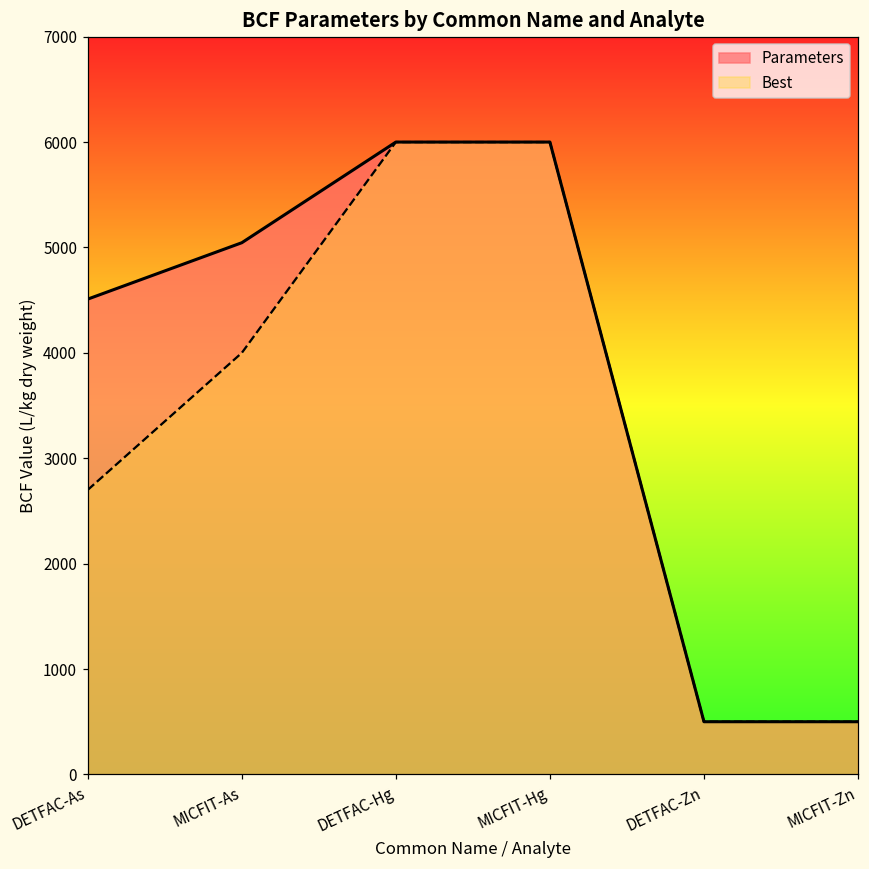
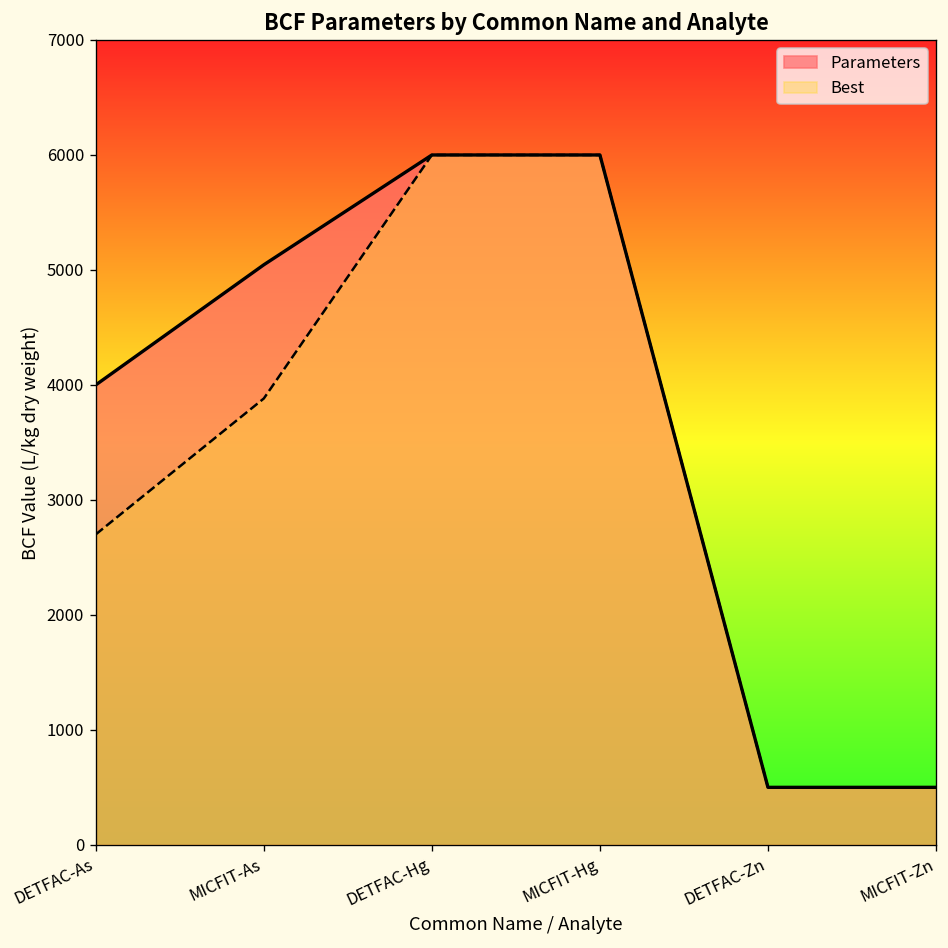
  {
    "Parameters": {
-     "DETFAC-As": 4500,
+     "DETFAC-As": 4000,
      "MICFIT-As": 5000
    },
    "Best": {
      "DETFAC-As": 2700,
-     "MICFIT-As": 4000
+     "MICFIT-As": 3900
    }
  }
